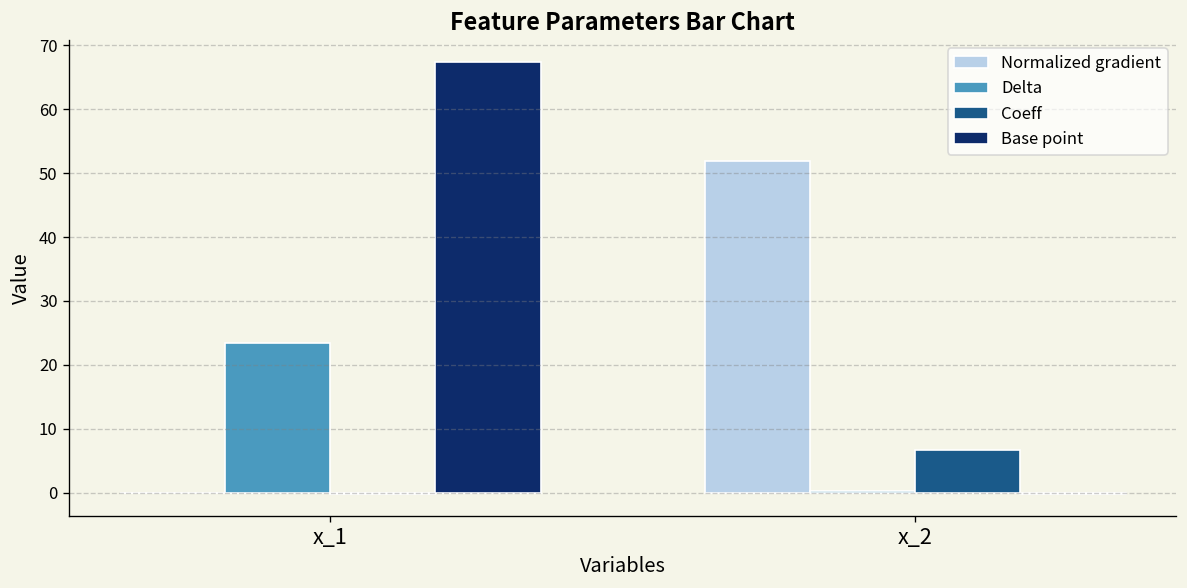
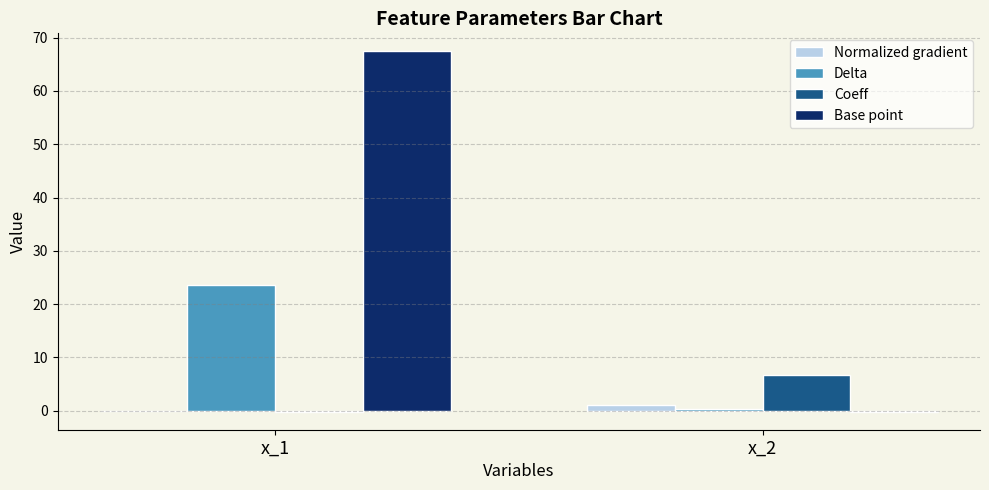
  {
    "Normalized gradient": {
-     "x_2": 52
+     "x_2": 1
    },
    "Delta": {
      "x_1": 24
    }
  }
